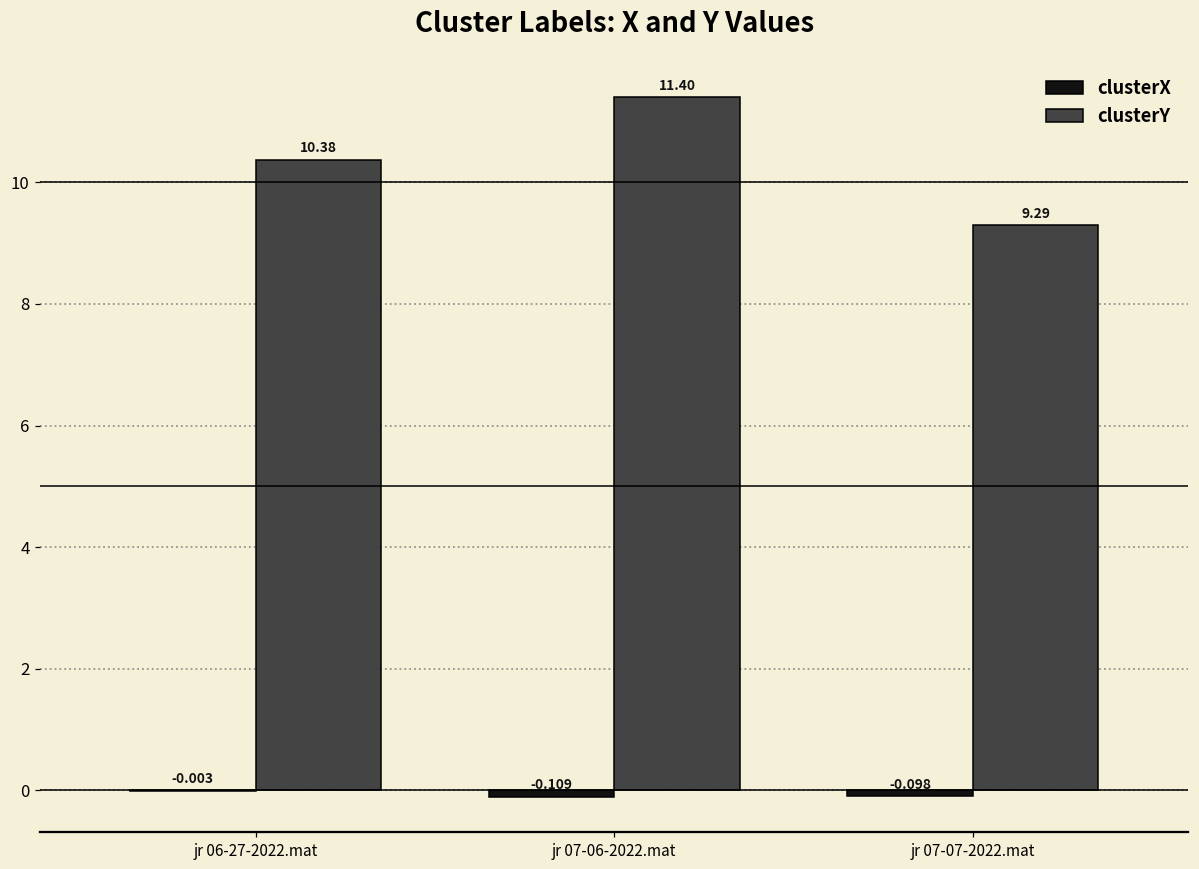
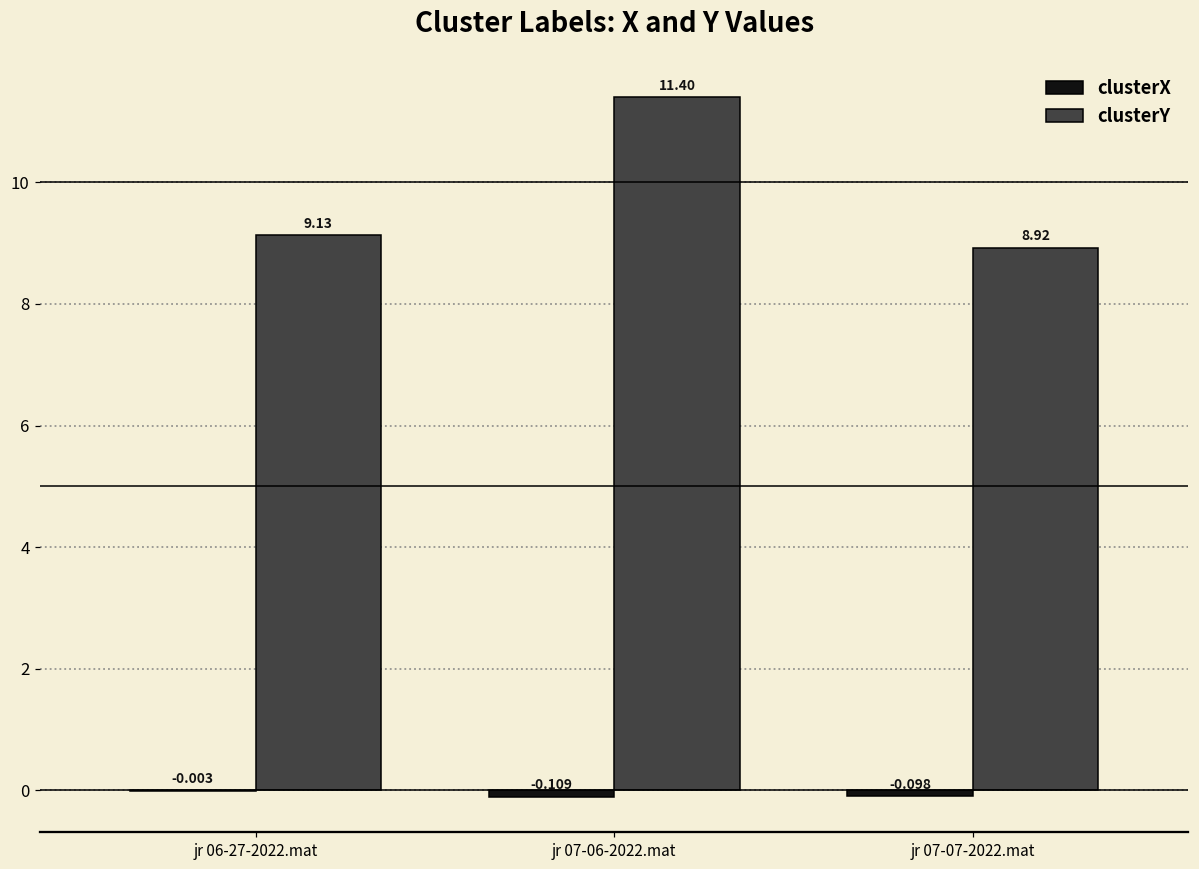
  {
    "clusterX": {
      "jr 06-27-2022.mat": -0.003,
      "jr 07-06-2022.mat": -0.109,
      "jr 07-07-2022.mat": -0.098
    },
    "clusterY": {
-     "jr 06-27-2022.mat": 10.38,
+     "jr 06-27-2022.mat": 9.13,
      "jr 07-06-2022.mat": 11.40,
-     "jr 07-07-2022.mat": 9.29
+     "jr 07-07-2022.mat": 8.92
    }
  }
